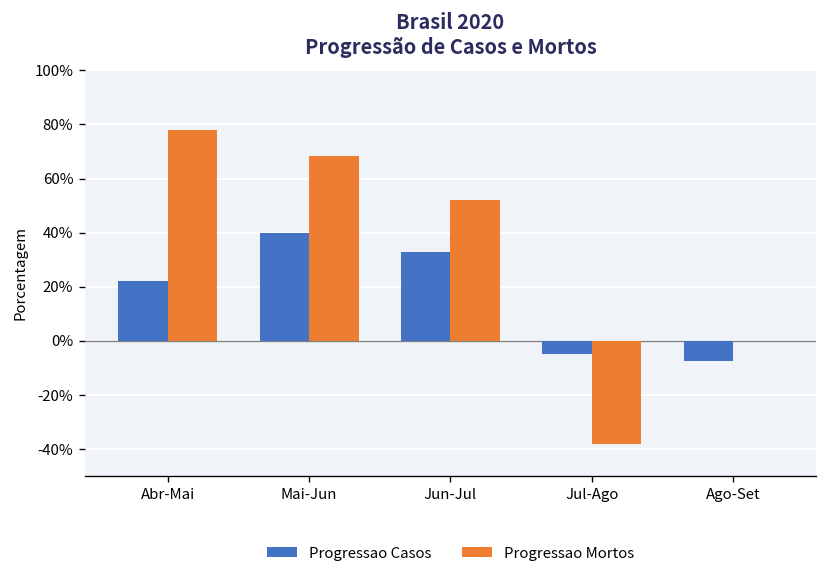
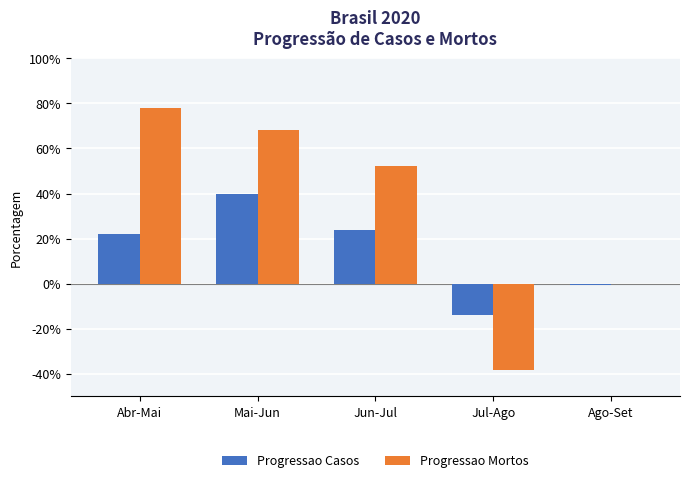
  {
    "Progressao Casos": {
      "Abr-Mai": "22%",
      "Mai-Jun": "40%",
-     "Jun-Jul": "33%",
-     "Jul-Ago": "-5%",
-     "Ago-Set": "-8%"
+     "Jun-Jul": "24%",
+     "Jul-Ago": "-14%",
+     "Ago-Set": "0%"
    },
    "Progressao Mortos": {
      "Abr-Mai": "78%",
      "Mai-Jun": "68%",
      "Jun-Jul": "52%",
      "Jul-Ago": "-38%",
      "Ago-Set": "0%"
    }
  }
